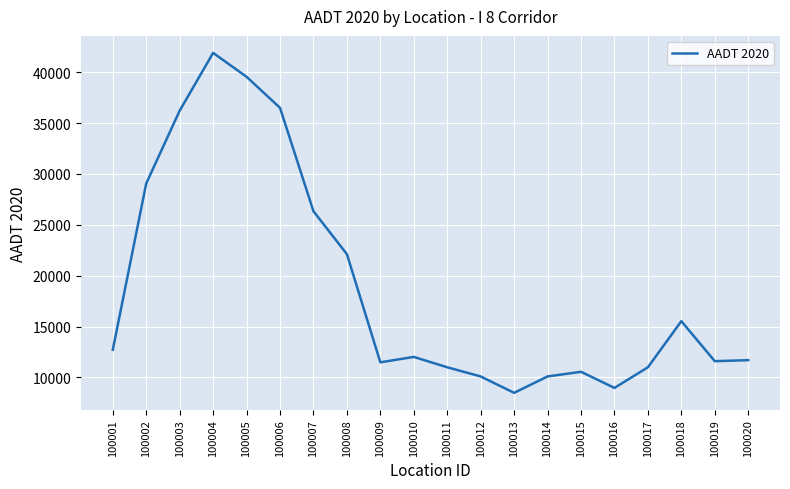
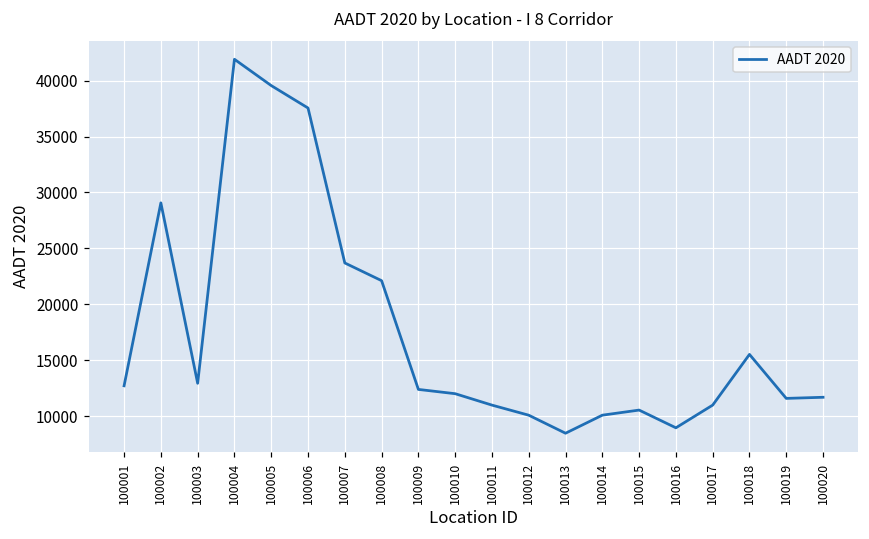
  {
    "100001": 12700,
    "100002": 29100,
-   "100003": 36200,
+   "100003": 12900,
    "100004": 41900,
    "100005": 39600,
-   "100006": 36500,
-   "100007": 26300,
+   "100006": 37500,
+   "100007": 23700,
    "100008": 22100,
-   "100009": 11500,
+   "100009": 12400,
    "100010": 12000,
    "100011": 11000,
    "100012": 10100,
    "100013": 8500,
    "100014": 10100,
    "100015": 10600,
    "100016": 9000,
    "100017": 11000,
    "100018": 15500,
    "100019": 11600,
    "100020": 11700
  }
